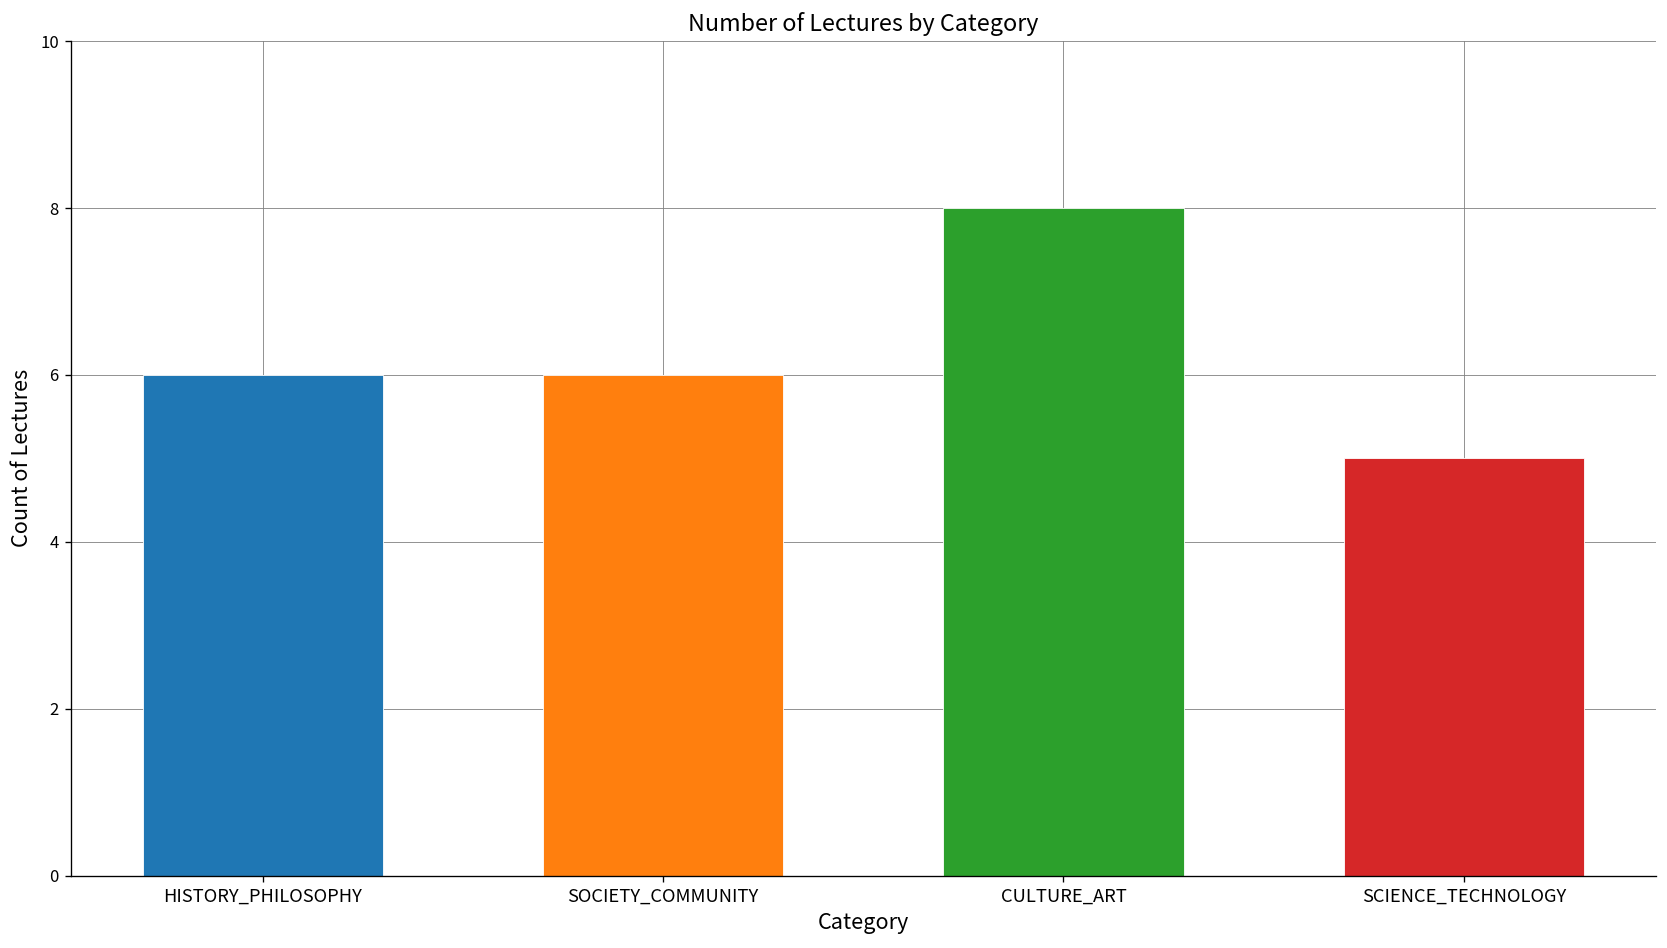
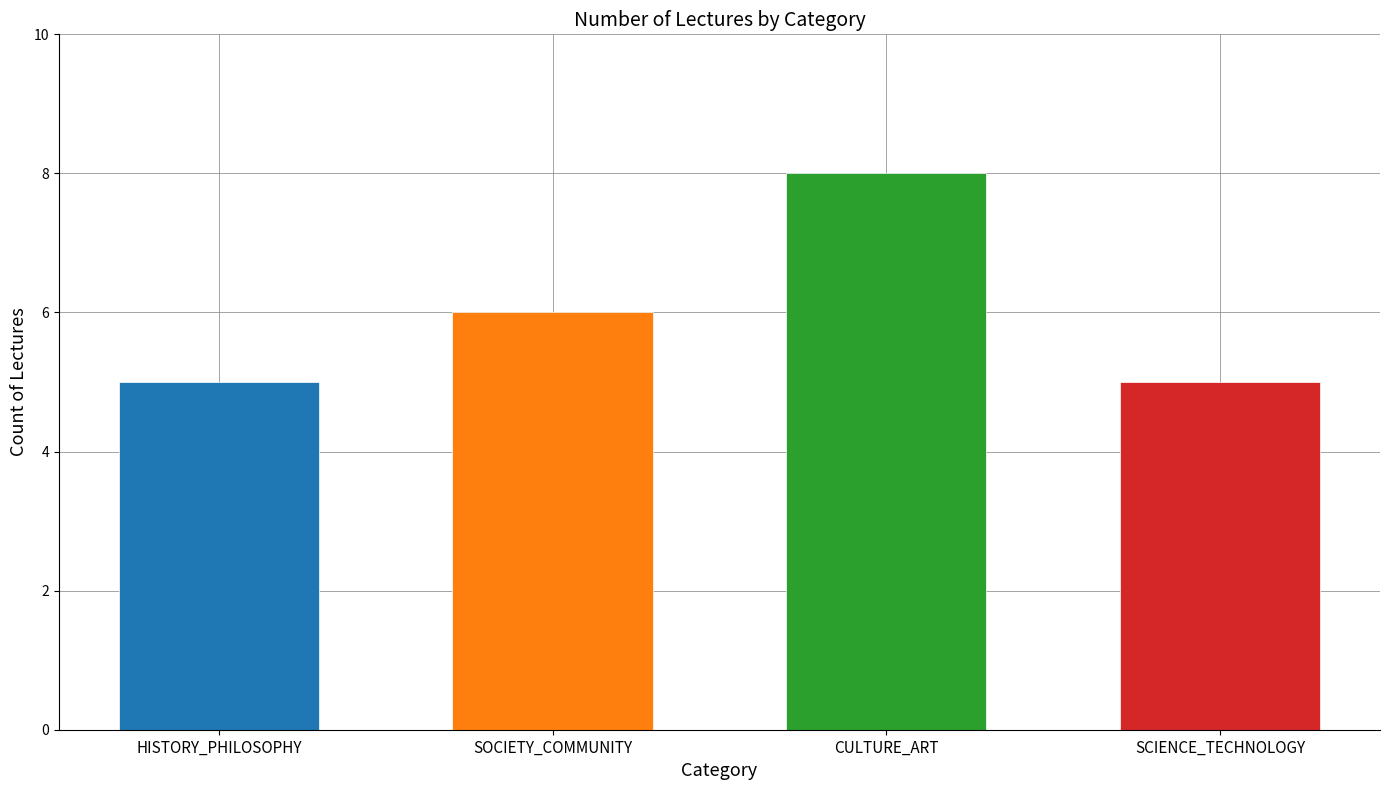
  {
-   "HISTORY_PHILOSOPHY": 6,
+   "HISTORY_PHILOSOPHY": 5,
    "SOCIETY_COMMUNITY": 6,
    "CULTURE_ART": 8,
    "SCIENCE_TECHNOLOGY": 5
  }
